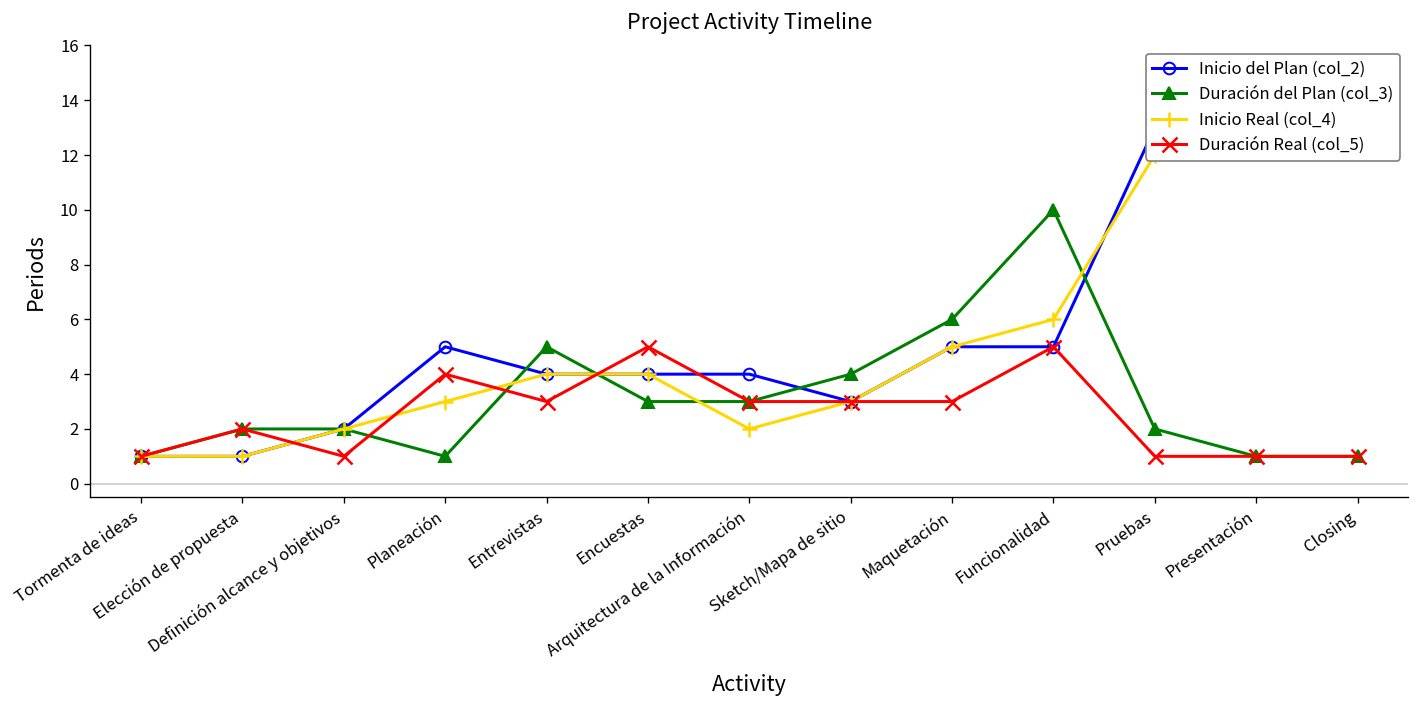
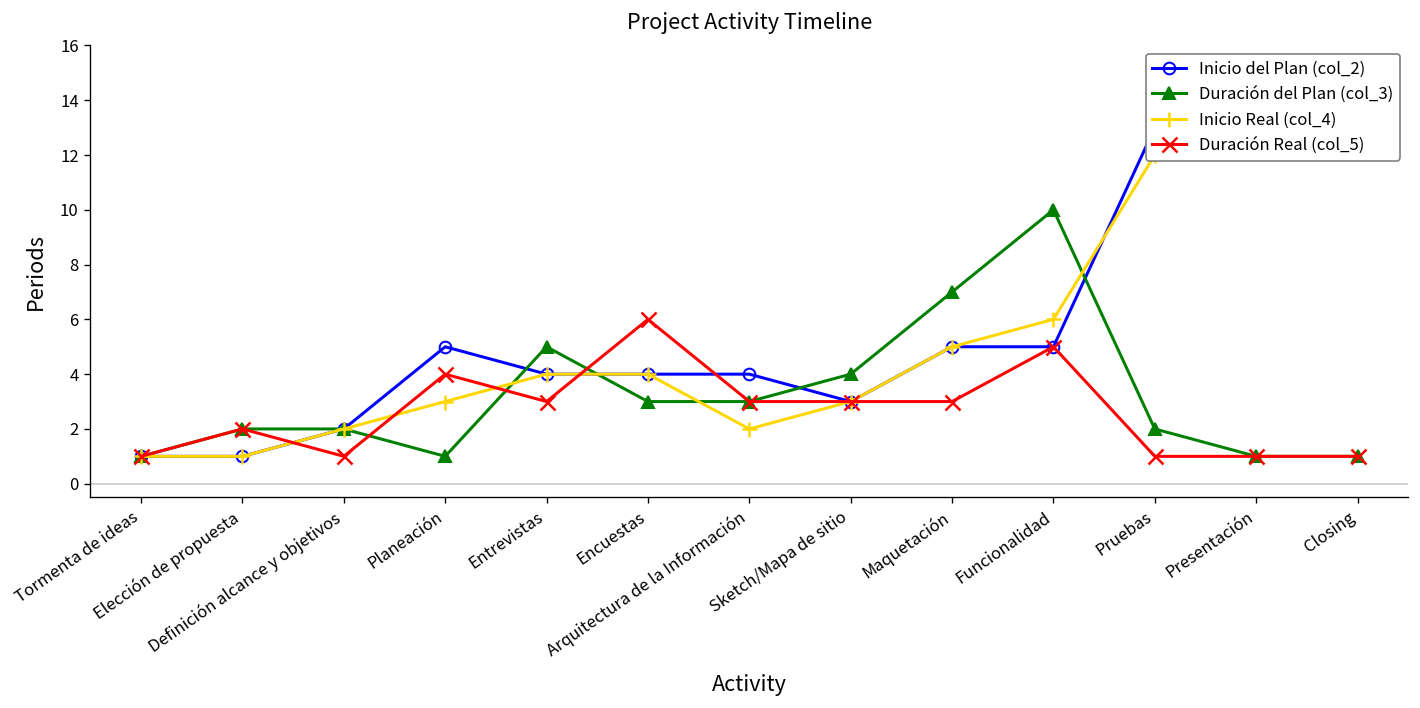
  {
    "Inicio del Plan (col_2)": {
      "Planeación": 5,
      "Arquitectura de la Información": 4
    },
    "Duración del Plan (col_3)": {
      "Planeación": 1,
      "Entrevistas": 5,
      "Encuestas": 3,
      "Sketch/Mapa de sitio": 4,
-     "Maquetación": 6,
+     "Maquetación": 7,
      "Funcionalidad": 10,
      "Pruebas": 2
    },
    "Inicio Real (col_4)": {
      "Planeación": 3,
      "Arquitectura de la Información": 2,
      "Funcionalidad": 6
    },
    "Duración Real (col_5)": {
      "Definición alcance y objetivos": 1,
      "Planeación": 4,
      "Entrevistas": 3,
-     "Encuestas": 5,
+     "Encuestas": 6,
      "Maquetación": 3,
      "Pruebas": 1
    }
  }
